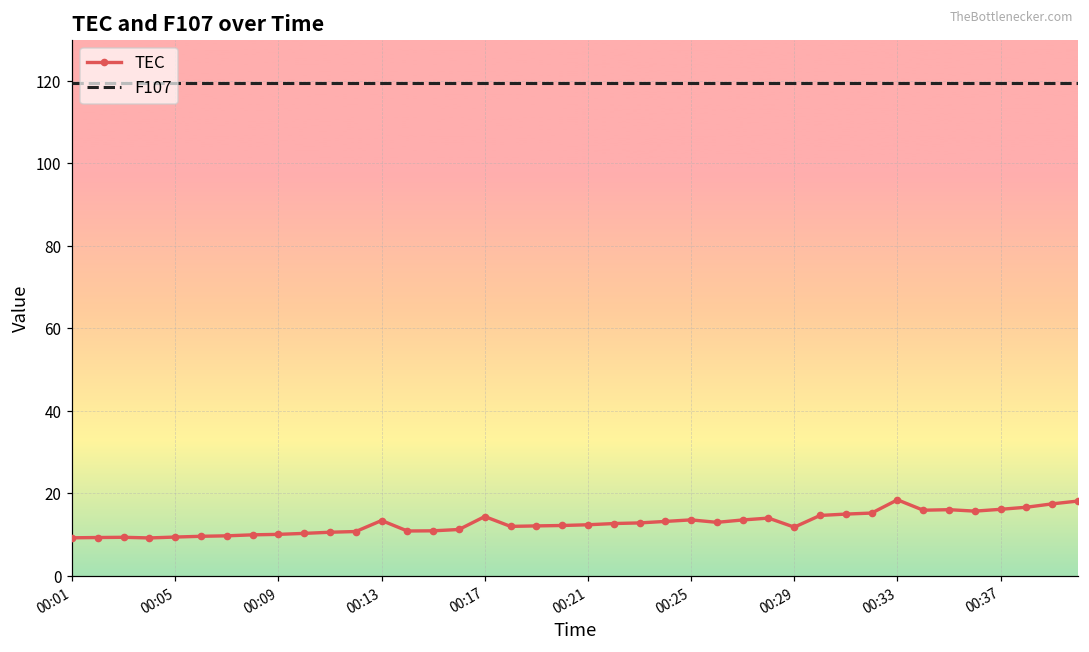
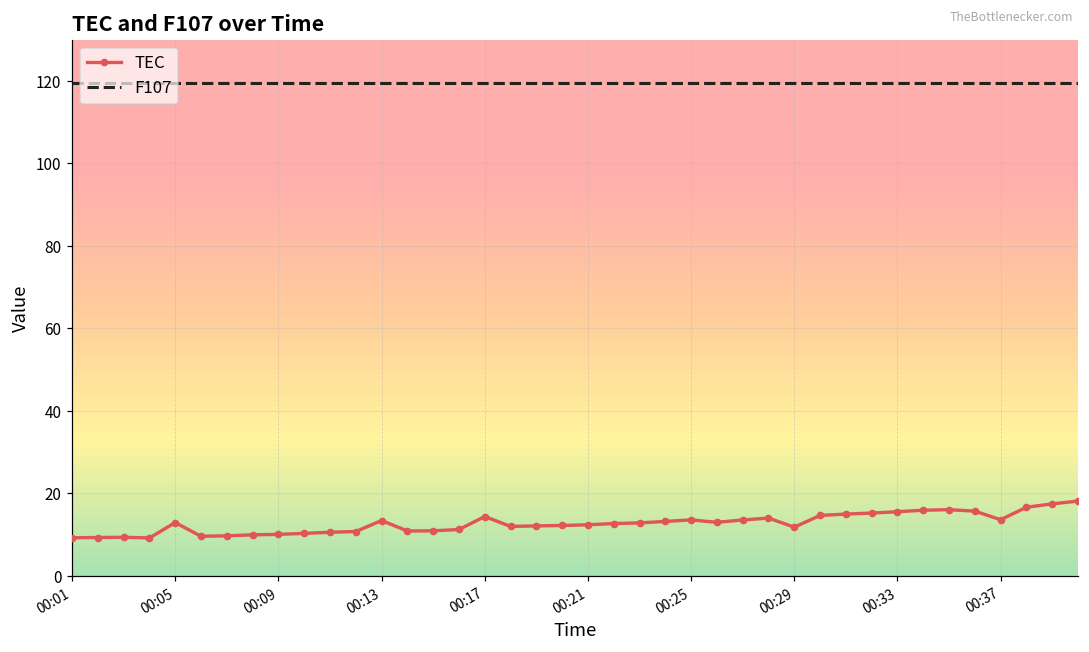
  {
    "TEC": {
      "00:01": 9,
-     "00:05": 9,
+     "00:05": 13,
      "00:09": 10,
      "00:13": 13,
      "00:17": 14,
      "00:21": 12,
      "00:25": 14,
      "00:29": 12,
-     "00:33": 18,
-     "00:37": 16
+     "00:33": 16,
+     "00:37": 14
    },
    "F107": {
      "00:01": 120,
      "00:09": 120,
      "00:13": 120,
      "00:17": 120,
      "00:21": 120,
      "00:25": 120,
      "00:29": 120,
      "00:33": 120,
      "00:37": 120
    }
  }
